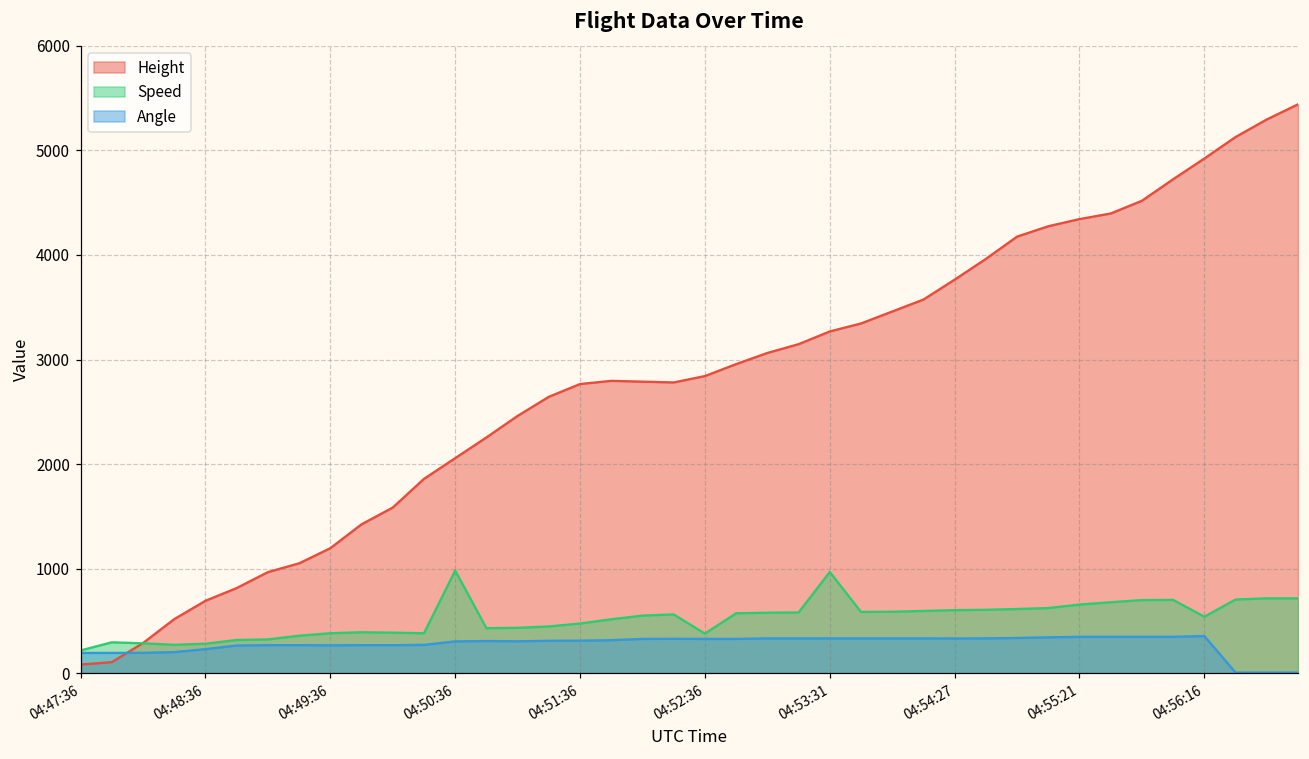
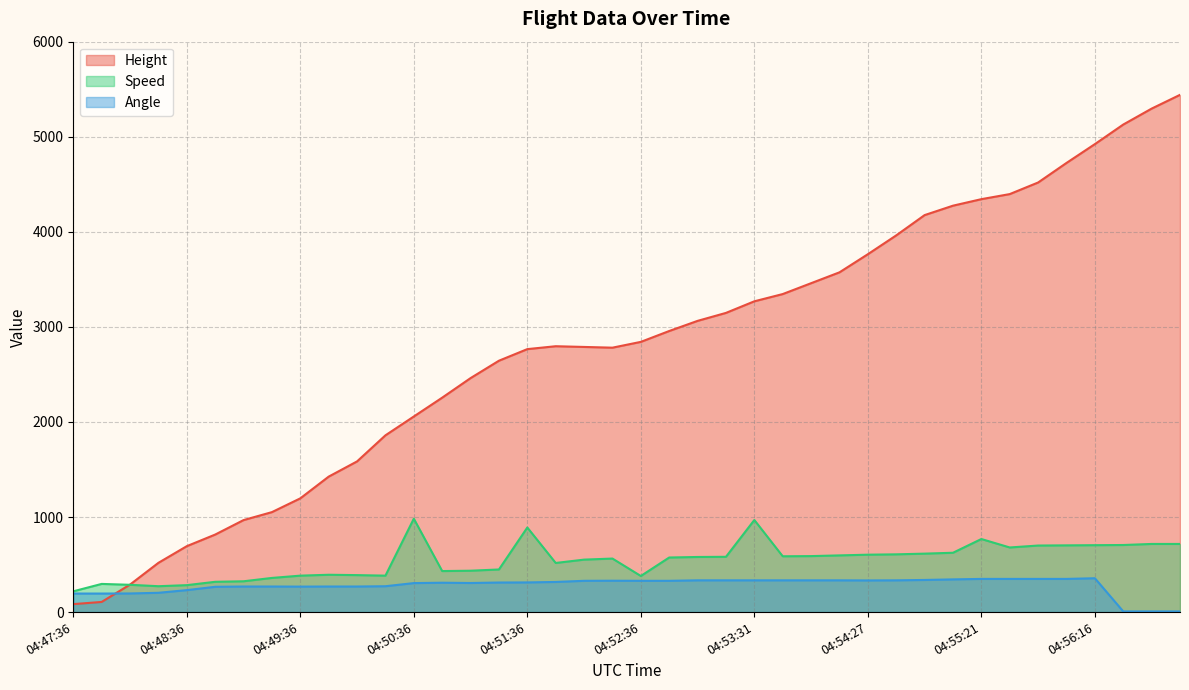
  {
    "Height": {
      "04:47:36": 100,
      "04:48:36": 700,
      "04:49:36": 1200,
      "04:50:36": 2100,
      "04:51:36": 2800,
      "04:52:36": 2800,
      "04:53:31": 3300,
      "04:54:27": 3800,
      "04:55:21": 4300,
      "04:56:16": 4900
    },
    "Speed": {
      "04:48:36": 300,
      "04:49:36": 400,
      "04:50:36": 1000,
-     "04:51:36": 500,
+     "04:51:36": 900,
      "04:52:36": 400,
      "04:53:31": 1000,
      "04:54:27": 600,
-     "04:55:21": 700,
-     "04:56:16": 500
+     "04:55:21": 800,
+     "04:56:16": 700
    },
    "Angle": {
      "04:48:36": 200,
      "04:49:36": 300,
      "04:50:36": 300,
      "04:51:36": 300,
      "04:52:36": 300,
      "04:53:31": 300,
      "04:54:27": 300,
      "04:55:21": 300,
      "04:56:16": 400
    }
  }
